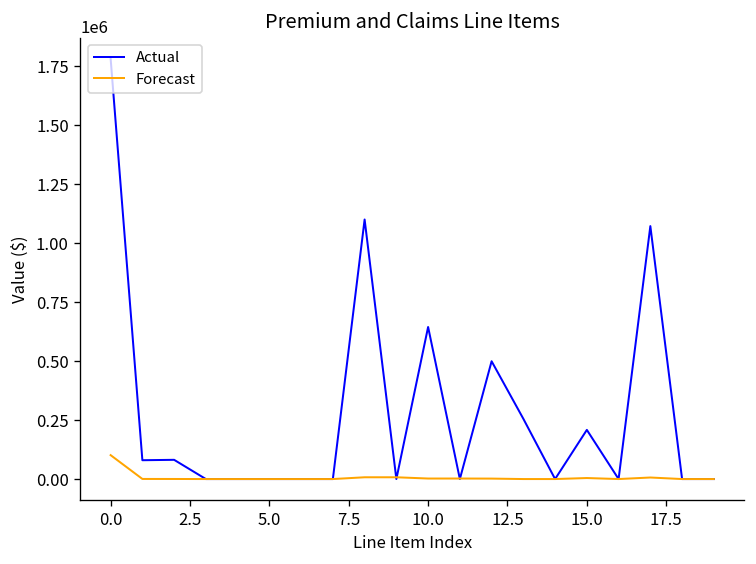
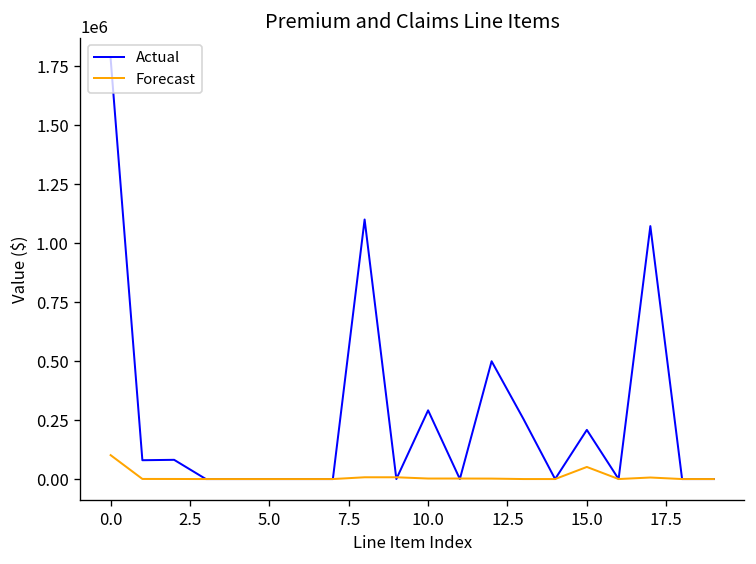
  {
    "Actual": {
-     "10.0": 640000,
+     "10.0": 290000,
      "15.0": 210000
    },
    "Forecast": {
      "0.0": 100000,
      "10.0": 0,
-     "15.0": 0
+     "15.0": 50000
    }
  }
